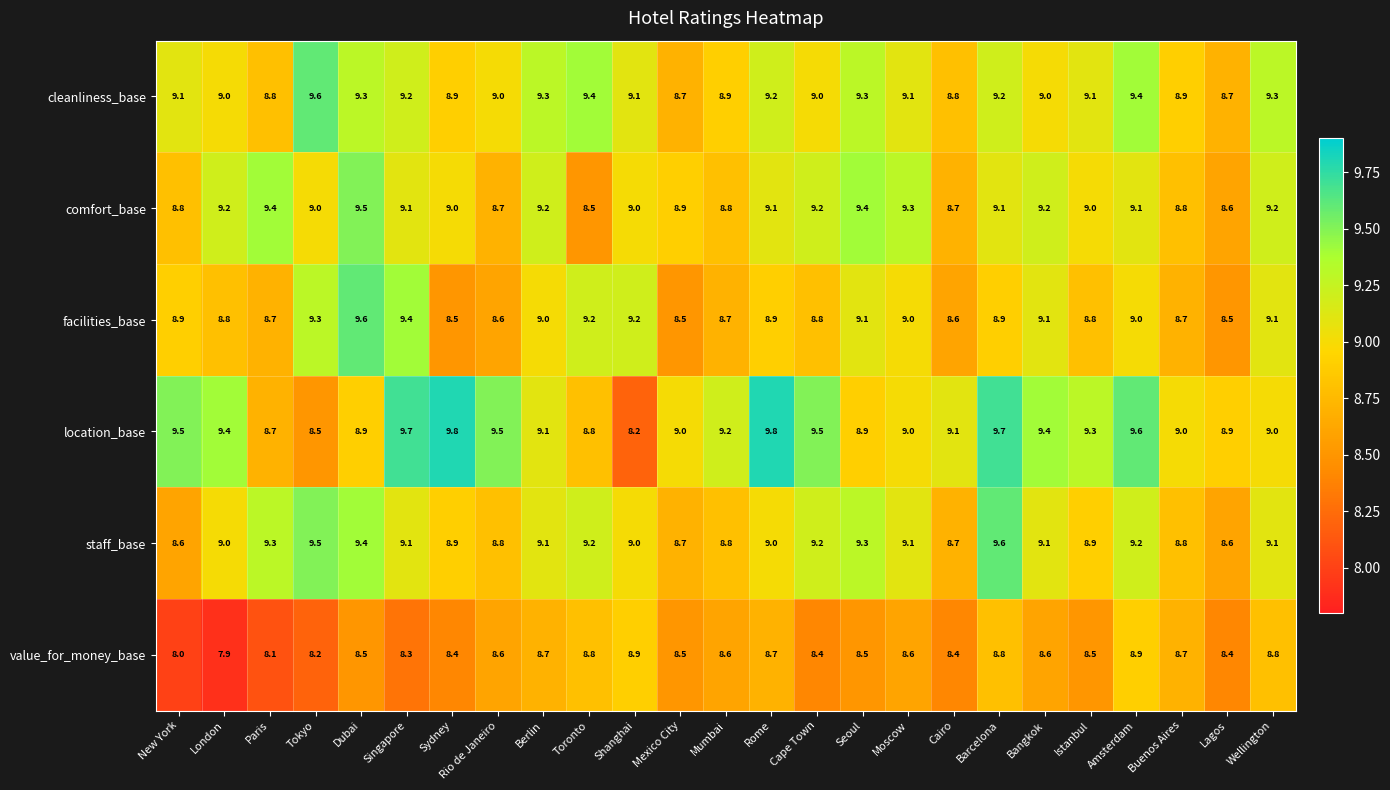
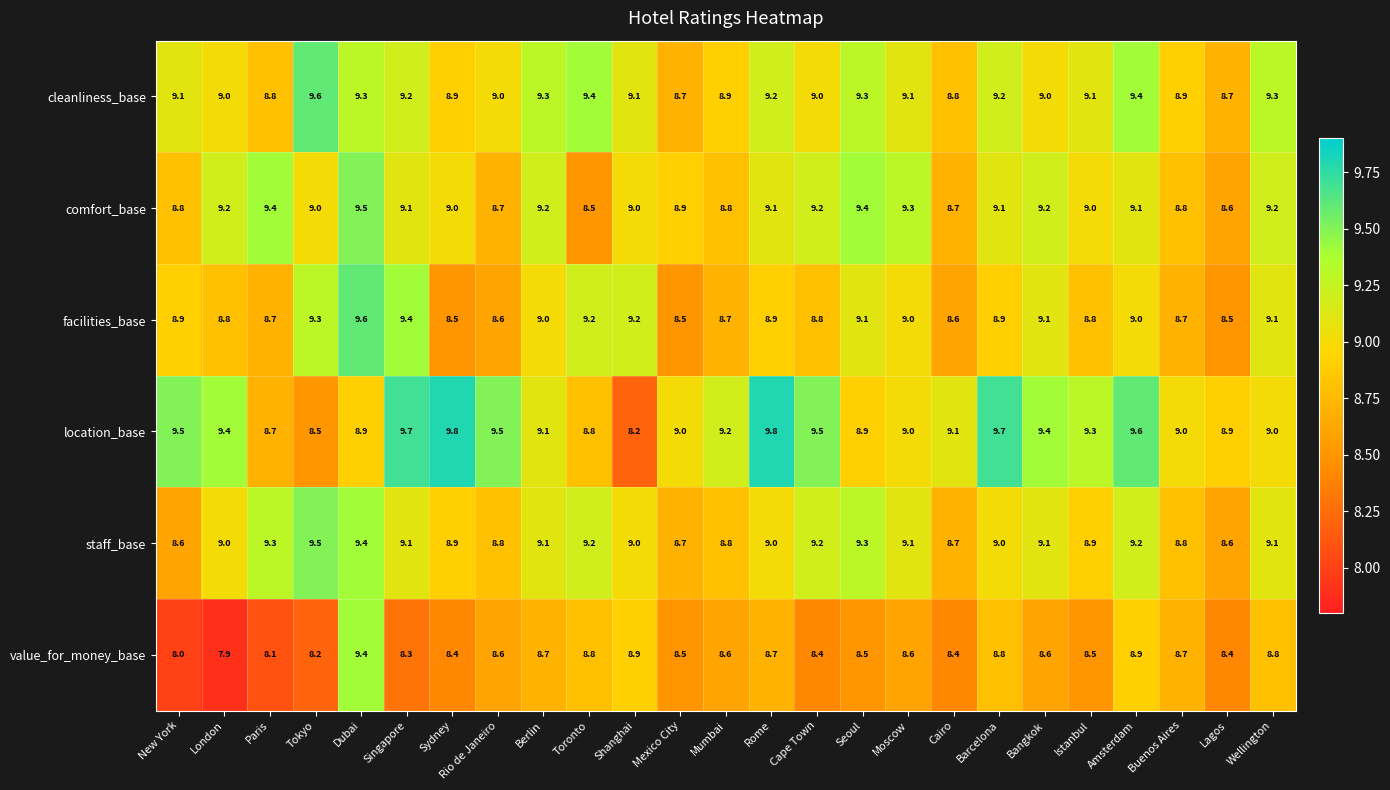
  {
    "cleanliness_base": {
      "New York": 9.1,
      "London": 9.0,
      "Paris": 8.8,
      "Tokyo": 9.6,
      "Dubai": 9.3,
      "Singapore": 9.2,
      "Sydney": 8.9,
      "Rio de Janeiro": 9.0,
      "Berlin": 9.3,
      "Toronto": 9.4,
      "Shanghai": 9.1,
      "Mexico City": 8.7,
      "Mumbai": 8.9,
      "Rome": 9.2,
      "Cape Town": 9.0,
      "Seoul": 9.3,
      "Moscow": 9.1,
      "Cairo": 8.8,
      "Barcelona": 9.2,
      "Bangkok": 9.0,
      "Istanbul": 9.1,
      "Amsterdam": 9.4,
      "Buenos Aires": 8.9,
      "Lagos": 8.7,
      "Wellington": 9.3
    },
    "comfort_base": {
      "New York": 8.8,
      "London": 9.2,
      "Paris": 9.4,
      "Tokyo": 9.0,
      "Dubai": 9.5,
      "Singapore": 9.1,
      "Sydney": 9.0,
      "Rio de Janeiro": 8.7,
      "Berlin": 9.2,
      "Toronto": 8.5,
      "Shanghai": 9.0,
      "Mexico City": 8.9,
      "Mumbai": 8.8,
      "Rome": 9.1,
      "Cape Town": 9.2,
      "Seoul": 9.4,
      "Moscow": 9.3,
      "Cairo": 8.7,
      "Barcelona": 9.1,
      "Bangkok": 9.2,
      "Istanbul": 9.0,
      "Amsterdam": 9.1,
      "Buenos Aires": 8.8,
      "Lagos": 8.6,
      "Wellington": 9.2
    },
    "facilities_base": {
      "New York": 8.9,
      "London": 8.8,
      "Paris": 8.7,
      "Tokyo": 9.3,
      "Dubai": 9.6,
      "Singapore": 9.4,
      "Sydney": 8.5,
      "Rio de Janeiro": 8.6,
      "Berlin": 9.0,
      "Toronto": 9.2,
      "Shanghai": 9.2,
      "Mexico City": 8.5,
      "Mumbai": 8.7,
      "Rome": 8.9,
      "Cape Town": 8.8,
      "Seoul": 9.1,
      "Moscow": 9.0,
      "Cairo": 8.6,
      "Barcelona": 8.9,
      "Bangkok": 9.1,
      "Istanbul": 8.8,
      "Amsterdam": 9.0,
      "Buenos Aires": 8.7,
      "Lagos": 8.5,
      "Wellington": 9.1
    },
    "location_base": {
      "New York": 9.5,
      "London": 9.4,
      "Paris": 8.7,
      "Tokyo": 8.5,
      "Dubai": 8.9,
      "Singapore": 9.7,
      "Sydney": 9.8,
      "Rio de Janeiro": 9.5,
      "Berlin": 9.1,
      "Toronto": 8.8,
      "Shanghai": 8.2,
      "Mexico City": 9.0,
      "Mumbai": 9.2,
      "Rome": 9.8,
      "Cape Town": 9.5,
      "Seoul": 8.9,
      "Moscow": 9.0,
      "Cairo": 9.1,
      "Barcelona": 9.7,
      "Bangkok": 9.4,
      "Istanbul": 9.3,
      "Amsterdam": 9.6,
      "Buenos Aires": 9.0,
      "Lagos": 8.9,
      "Wellington": 9.0
    },
    "staff_base": {
      "New York": 8.6,
      "London": 9.0,
      "Paris": 9.3,
      "Tokyo": 9.5,
      "Dubai": 9.4,
      "Singapore": 9.1,
      "Sydney": 8.9,
      "Rio de Janeiro": 8.8,
      "Berlin": 9.1,
      "Toronto": 9.2,
      "Shanghai": 9.0,
      "Mexico City": 8.7,
      "Mumbai": 8.8,
      "Rome": 9.0,
      "Cape Town": 9.2,
      "Seoul": 9.3,
      "Moscow": 9.1,
      "Cairo": 8.7,
-     "Barcelona": 9.6,
+     "Barcelona": 9.0,
      "Bangkok": 9.1,
      "Istanbul": 8.9,
      "Amsterdam": 9.2,
      "Buenos Aires": 8.8,
      "Lagos": 8.6,
      "Wellington": 9.1
    },
    "value_for_money_base": {
      "New York": 8.0,
      "London": 7.9,
      "Paris": 8.1,
      "Tokyo": 8.2,
-     "Dubai": 8.5,
+     "Dubai": 9.4,
      "Singapore": 8.3,
      "Sydney": 8.4,
      "Rio de Janeiro": 8.6,
      "Berlin": 8.7,
      "Toronto": 8.8,
      "Shanghai": 8.9,
      "Mexico City": 8.5,
      "Mumbai": 8.6,
      "Rome": 8.7,
      "Cape Town": 8.4,
      "Seoul": 8.5,
      "Moscow": 8.6,
      "Cairo": 8.4,
      "Barcelona": 8.8,
      "Bangkok": 8.6,
      "Istanbul": 8.5,
      "Amsterdam": 8.9,
      "Buenos Aires": 8.7,
      "Lagos": 8.4,
      "Wellington": 8.8
    }
  }
